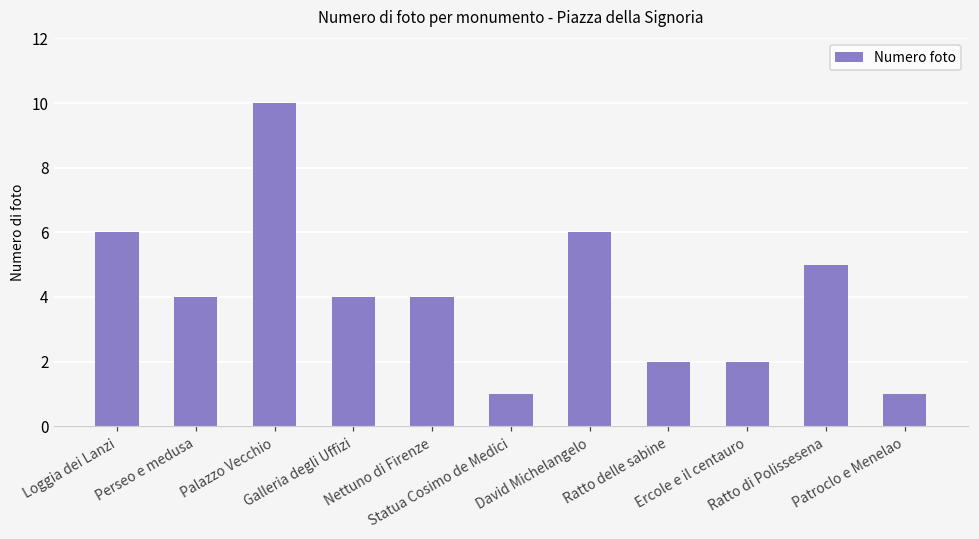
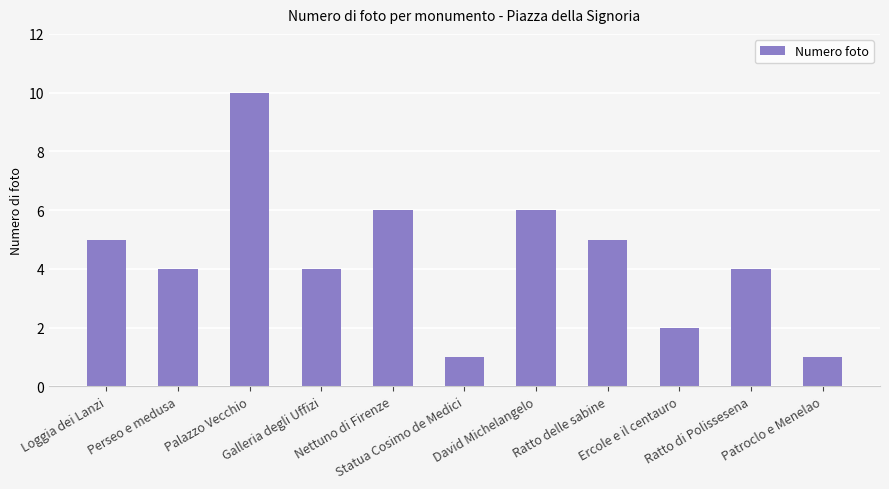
  {
-   "Loggia dei Lanzi": 6,
+   "Loggia dei Lanzi": 5,
    "Perseo e medusa": 4,
    "Palazzo Vecchio": 10,
    "Galleria degli Uffizi": 4,
-   "Nettuno di Firenze": 4,
+   "Nettuno di Firenze": 6,
    "Statua Cosimo de Medici": 1,
    "David Michelangelo": 6,
-   "Ratto delle sabine": 2,
+   "Ratto delle sabine": 5,
    "Ercole e il centauro": 2,
-   "Ratto di Polissesena": 5,
+   "Ratto di Polissesena": 4,
    "Patroclo e Menelao": 1
  }
